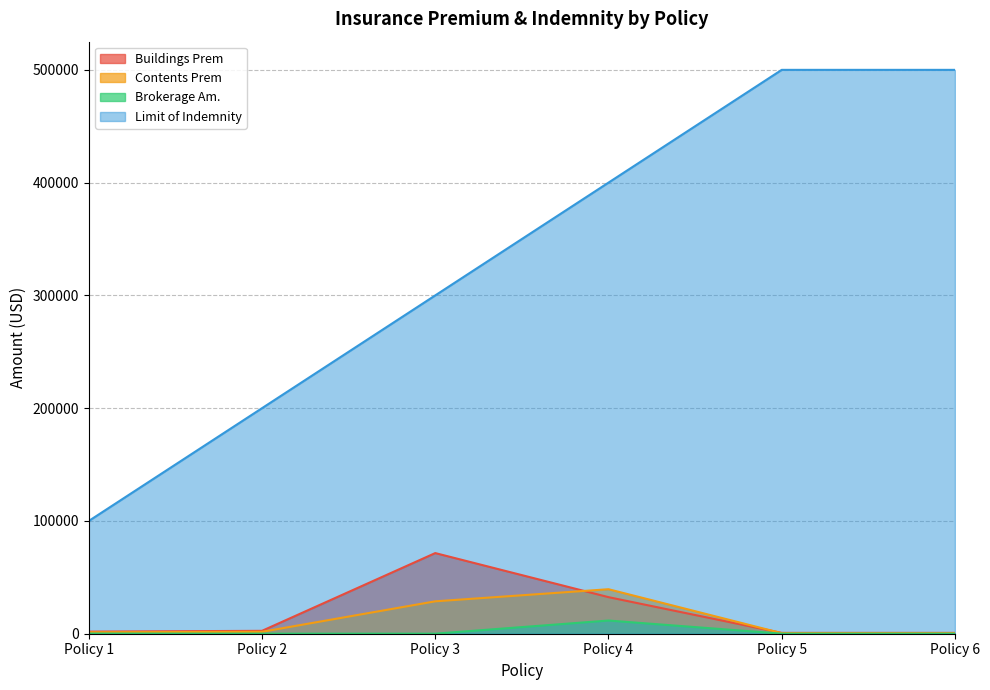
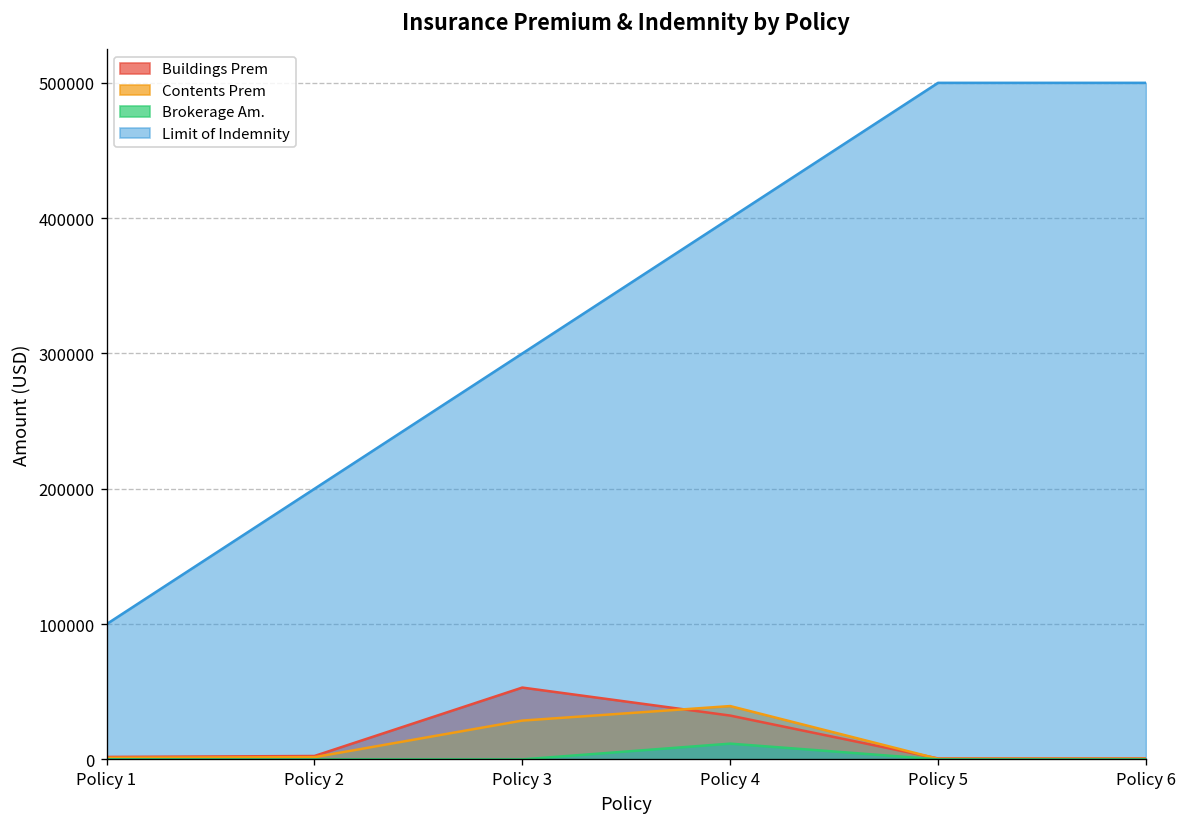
  {
    "Buildings Prem": {
-     "Policy 3": 72000,
+     "Policy 3": 53000,
      "Policy 4": 32000
    },
    "Contents Prem": {
      "Policy 3": 29000,
      "Policy 4": 39000
    },
    "Brokerage Am.": {
      "Policy 3": 0,
      "Policy 4": 12000
    },
    "Limit of Indemnity": {
      "Policy 1": 100000,
      "Policy 2": 200000,
      "Policy 3": 300000,
      "Policy 4": 400000,
      "Policy 5": 500000,
      "Policy 6": 500000
    }
  }
